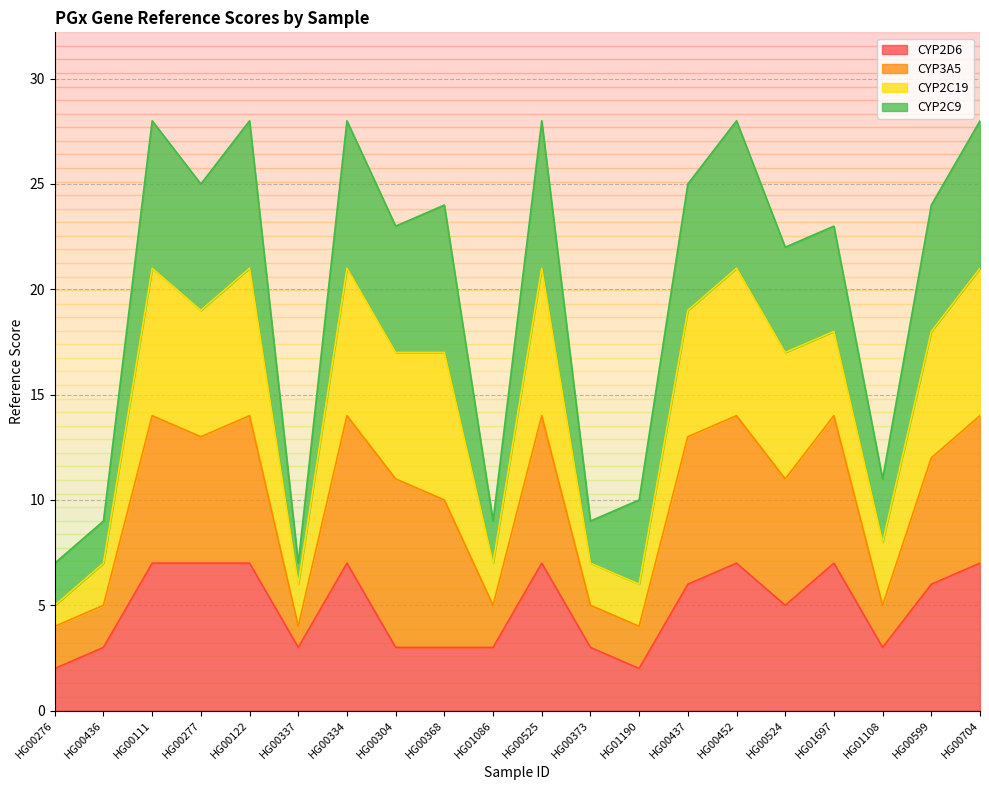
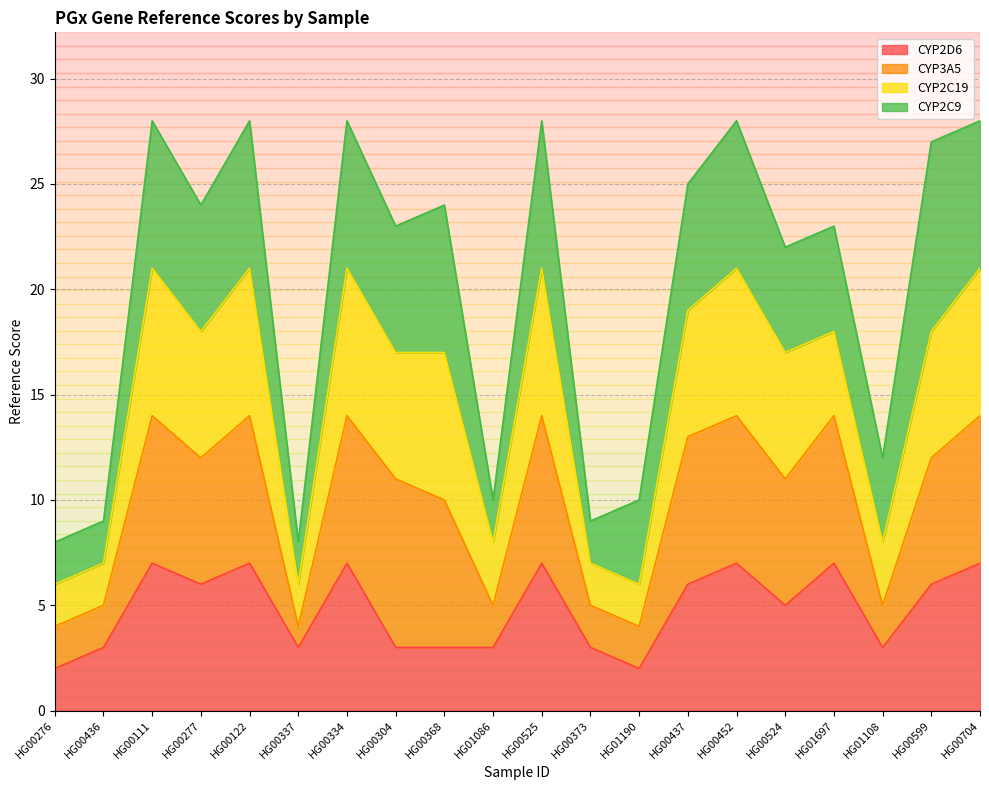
  {
    "CYP2D6": {
      "HG00276": 2,
      "HG00436": 3,
      "HG00111": 7,
-     "HG00277": 7,
+     "HG00277": 6,
      "HG00122": 7,
      "HG00337": 3,
      "HG00334": 7,
      "HG00304": 3,
      "HG00368": 3,
      "HG01086": 3,
      "HG00525": 7,
      "HG00373": 3,
      "HG01190": 2,
      "HG00437": 6,
      "HG00452": 7,
      "HG00524": 5,
      "HG01697": 7,
      "HG01108": 3,
      "HG00599": 6,
      "HG00704": 7
    },
    "CYP3A5": {
      "HG00276": 2,
      "HG00436": 2,
      "HG00111": 7,
      "HG00277": 6,
      "HG00122": 7,
      "HG00337": 1,
      "HG00334": 7,
      "HG00304": 8,
      "HG00368": 7,
      "HG01086": 2,
      "HG00525": 7,
      "HG00373": 2,
      "HG01190": 2,
      "HG00437": 7,
      "HG00452": 7,
      "HG00524": 6,
      "HG01697": 7,
      "HG01108": 2,
      "HG00599": 6,
      "HG00704": 7
    },
    "CYP2C19": {
-     "HG00276": 1,
+     "HG00276": 2,
      "HG00436": 2,
      "HG00111": 7,
      "HG00277": 6,
      "HG00122": 7,
      "HG00337": 2,
      "HG00334": 7,
      "HG00304": 6,
      "HG00368": 7,
-     "HG01086": 2,
+     "HG01086": 3,
      "HG00525": 7,
      "HG00373": 2,
      "HG01190": 2,
      "HG00437": 6,
      "HG00452": 7,
      "HG00524": 6,
      "HG01697": 4,
      "HG01108": 3,
      "HG00599": 6,
      "HG00704": 7
    },
    "CYP2C9": {
      "HG00276": 2,
      "HG00436": 2,
      "HG00111": 7,
      "HG00277": 6,
      "HG00122": 7,
-     "HG00337": 1,
+     "HG00337": 2,
      "HG00334": 7,
      "HG00304": 6,
      "HG00368": 7,
      "HG01086": 2,
      "HG00525": 7,
      "HG00373": 2,
      "HG01190": 4,
      "HG00437": 6,
      "HG00452": 7,
      "HG00524": 5,
      "HG01697": 5,
-     "HG01108": 3,
-     "HG00599": 6,
+     "HG01108": 4,
+     "HG00599": 9,
      "HG00704": 7
    }
  }
